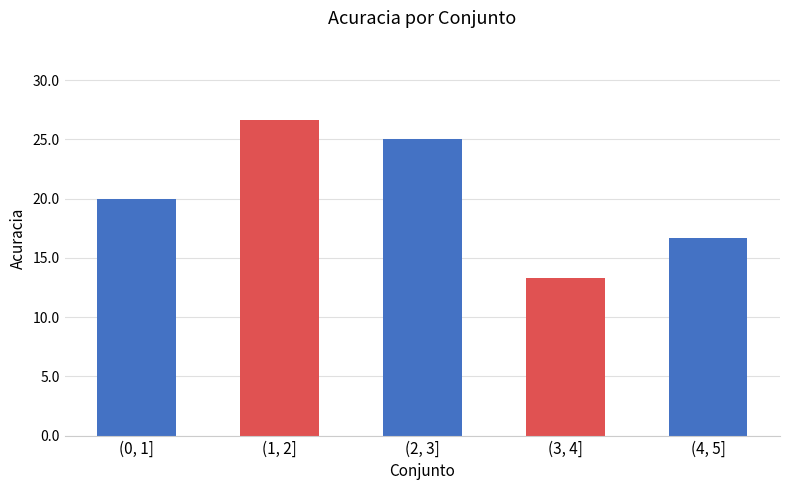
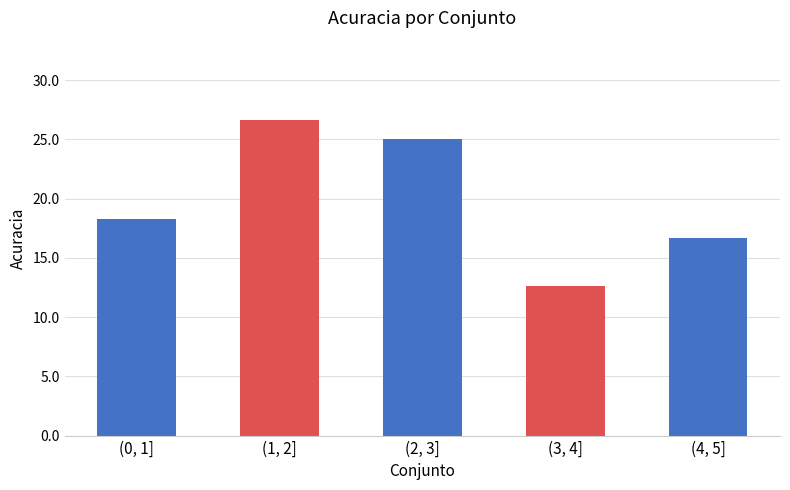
  {
-   "(0, 1]": 20.0,
+   "(0, 1]": 18.3,
    "(1, 2]": 26.7,
    "(2, 3]": 25.0,
-   "(3, 4]": 13.3,
+   "(3, 4]": 12.6,
    "(4, 5]": 16.7
  }
